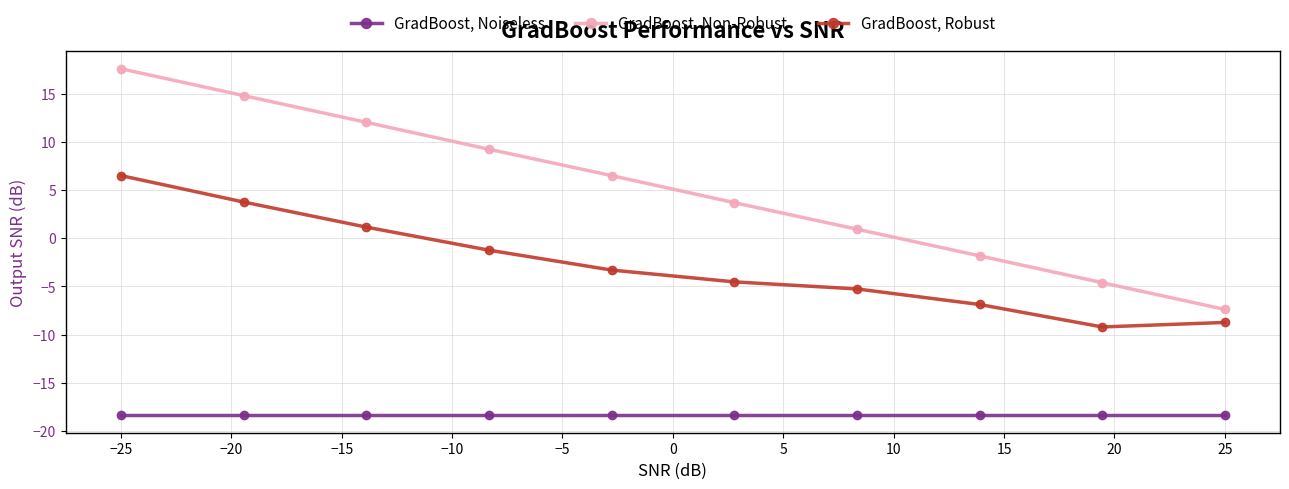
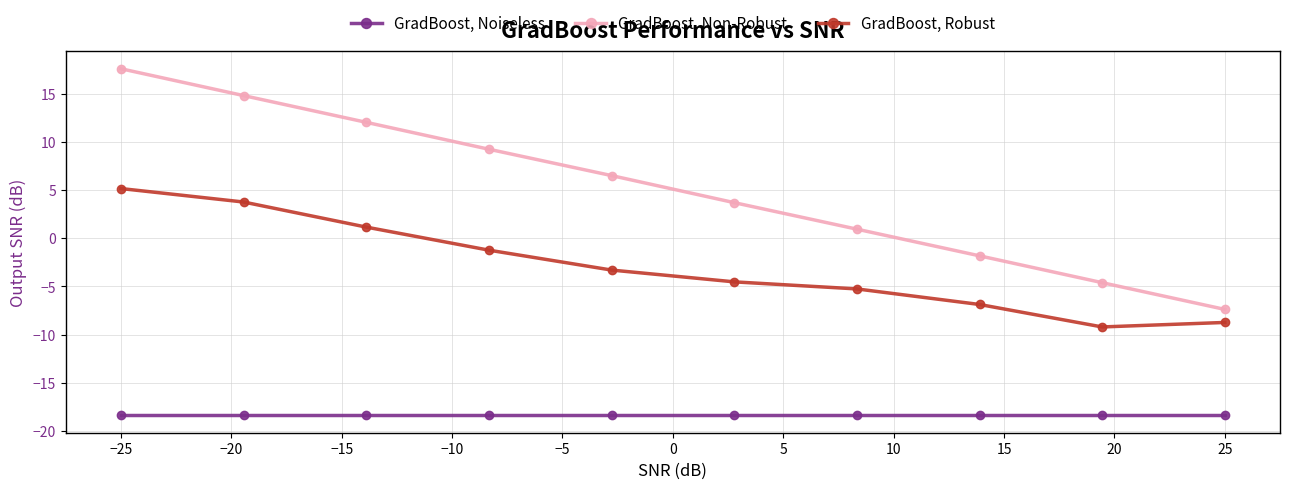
  {
    "GradBoost, Noiseless": {
      "−25": -18,
      "25": -18
    },
    "GradBoost, Non-Robust": {
      "−25": 18,
      "25": -7
    },
    "GradBoost, Robust": {
-     "−25": 7,
+     "−25": 5,
      "25": -9
    }
  }
